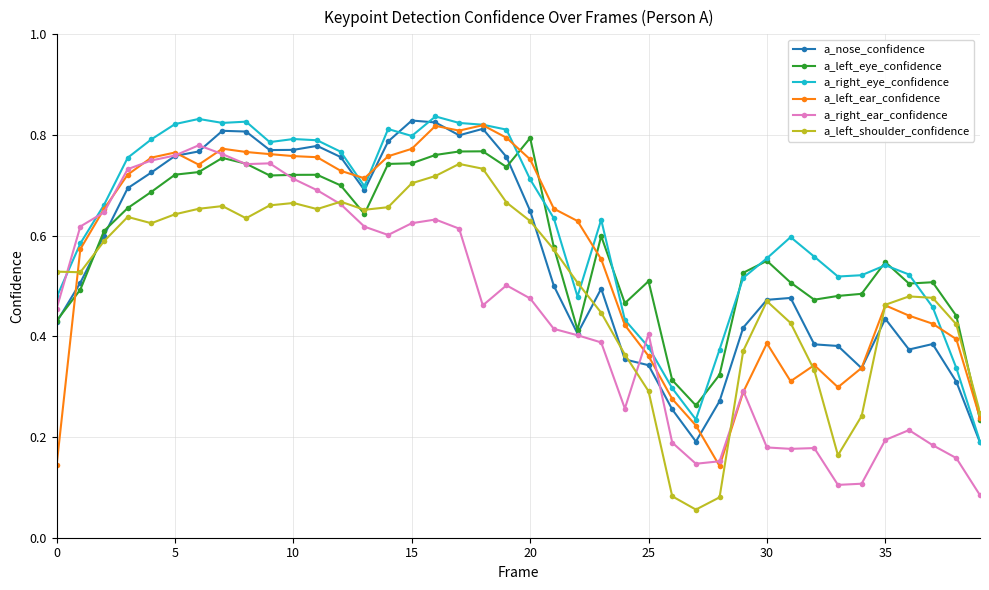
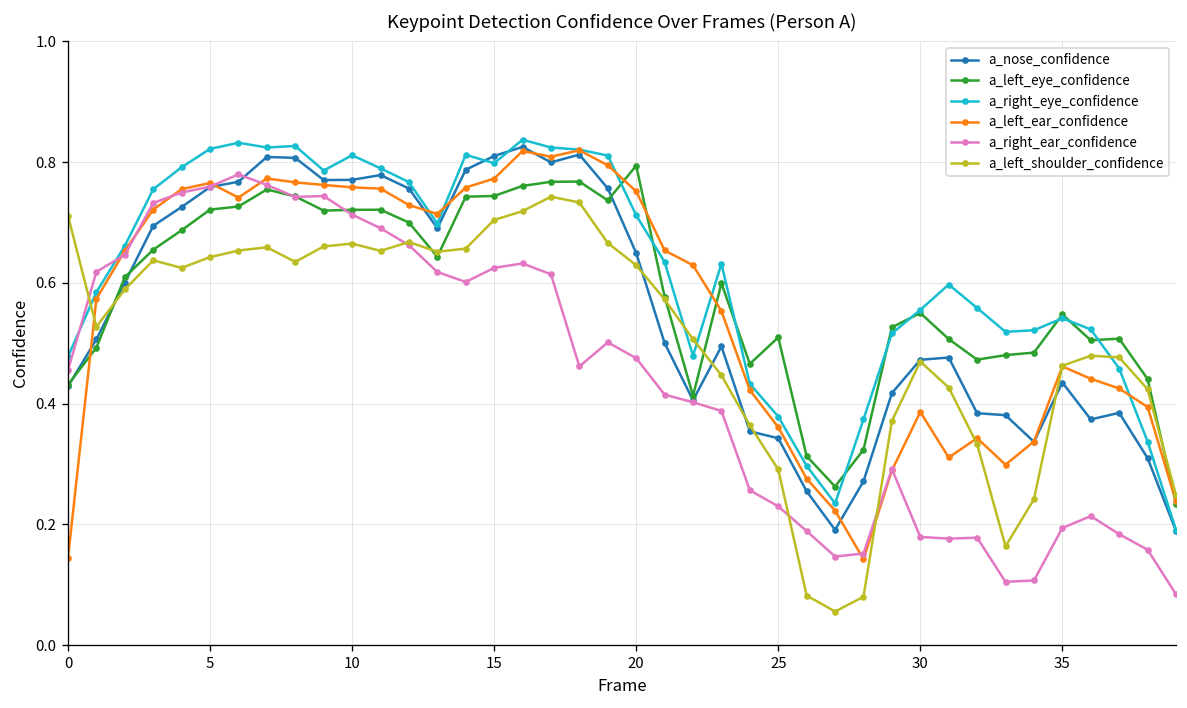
  {
    "a_nose_confidence": {
      "10": 0.77,
-     "15": 0.83,
+     "15": 0.81,
      "20": 0.65,
      "25": 0.34,
      "35": 0.43
    },
    "a_left_eye_confidence": {
      "5": 0.72,
      "10": 0.72,
      "15": 0.74,
      "20": 0.79,
      "25": 0.51,
      "35": 0.55
    },
    "a_right_eye_confidence": {
      "0": 0.48,
      "5": 0.82,
-     "10": 0.79,
+     "10": 0.81,
      "15": 0.80,
      "20": 0.71,
      "25": 0.38,
      "35": 0.54
    },
    "a_left_ear_confidence": {
      "0": 0.14,
      "5": 0.77,
      "10": 0.76,
      "15": 0.77,
      "20": 0.75,
      "25": 0.36,
      "30": 0.39
    },
    "a_right_ear_confidence": {
      "0": 0.46,
      "10": 0.71,
      "15": 0.62,
      "20": 0.48,
-     "25": 0.41,
+     "25": 0.23,
      "30": 0.18,
      "35": 0.19
    },
    "a_left_shoulder_confidence": {
-     "0": 0.53,
+     "0": 0.71,
      "5": 0.64,
      "10": 0.66,
      "15": 0.70,
      "20": 0.63,
      "25": 0.29
    }
  }
